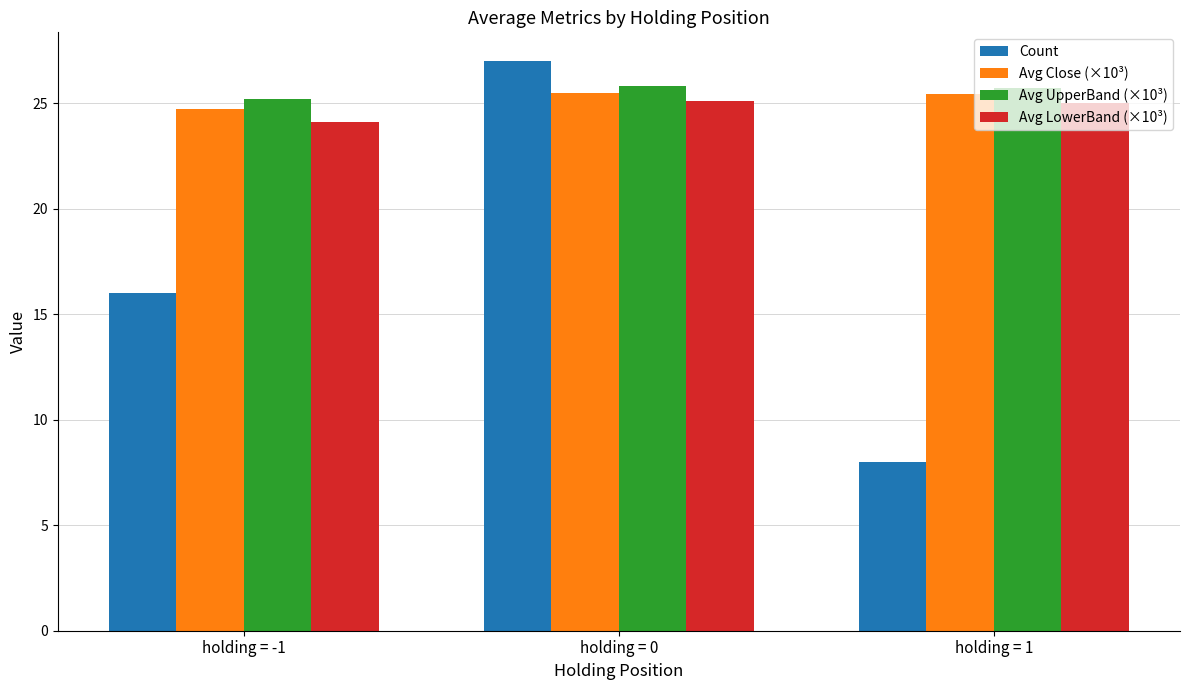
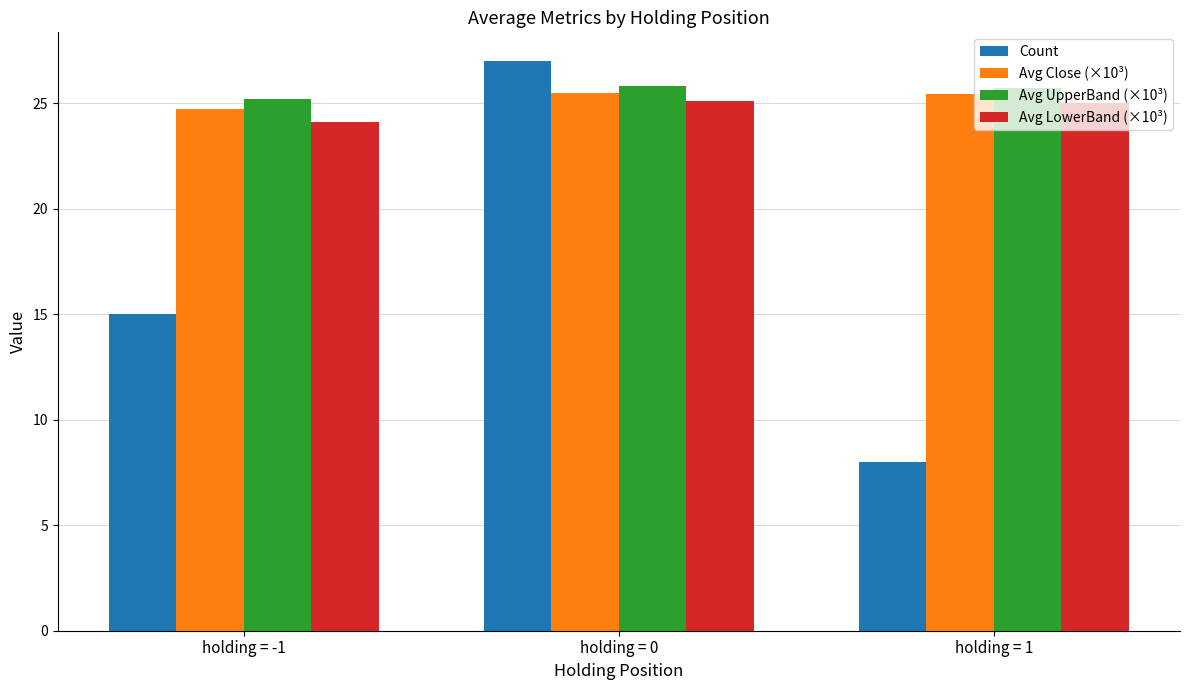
  {
    "Count": {
-     "holding = -1": 16,
+     "holding = -1": 15,
      "holding = 0": 27,
      "holding = 1": 8
    },
    "Avg Close (×10³)": {
      "holding = -1": 24.7,
      "holding = 0": 25.5,
      "holding = 1": 25.4
    },
    "Avg UpperBand (×10³)": {
      "holding = -1": 25.2,
      "holding = 0": 25.8
    },
    "Avg LowerBand (×10³)": {
      "holding = -1": 24,
      "holding = 0": 25
    }
  }
